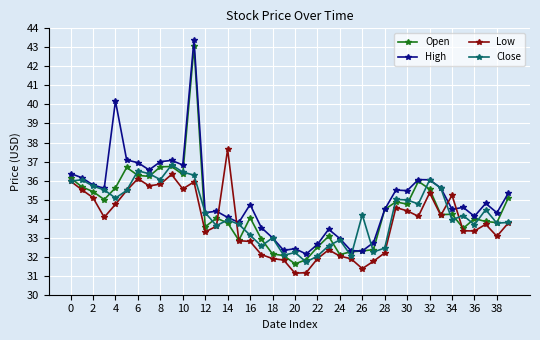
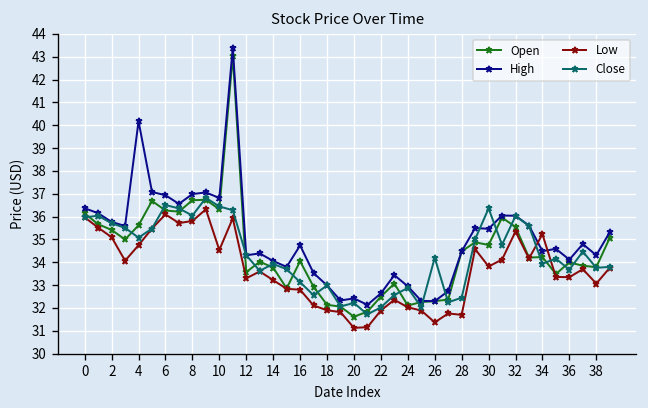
  {
    "Open": {
      "0": 36.1,
      "2": 35.4,
      "4": 35.6,
      "6": 36.3,
      "8": 36.7,
      "12": 33.6,
      "14": 33.8,
      "16": 34.1,
      "18": 32.1,
      "20": 31.6,
      "22": 32.5,
      "30": 34.8,
      "32": 35.6,
      "34": 34.2
    },
    "High": {
      "0": 36.4,
      "4": 40.2,
      "6": 36.9,
      "8": 37.0,
      "10": 36.8,
      "16": 34.7,
      "20": 32.4,
      "22": 32.6,
      "30": 35.5,
      "34": 34.5,
      "38": 34.3
    },
    "Low": {
      "2": 35.1,
      "4": 34.8,
      "6": 36.1,
      "8": 35.8,
-     "10": 35.6,
+     "10": 34.5,
      "12": 33.3,
-     "14": 37.6,
+     "14": 33.2,
      "16": 32.8,
      "18": 31.9,
      "20": 31.1,
      "22": 31.9,
      "26": 31.4,
-     "28": 32.2,
-     "30": 34.4,
+     "28": 31.7,
+     "30": 33.8,
      "32": 35.4,
      "34": 35.2,
      "36": 33.4,
      "38": 33.1
    },
    "Close": {
      "4": 35.1,
      "6": 36.5,
      "8": 36.1,
      "16": 33.1,
      "20": 32.2,
      "22": 32.0,
      "26": 34.2,
      "28": 32.5,
-     "30": 35.0,
+     "30": 36.4,
      "34": 33.9,
      "36": 33.7
    }
  }
